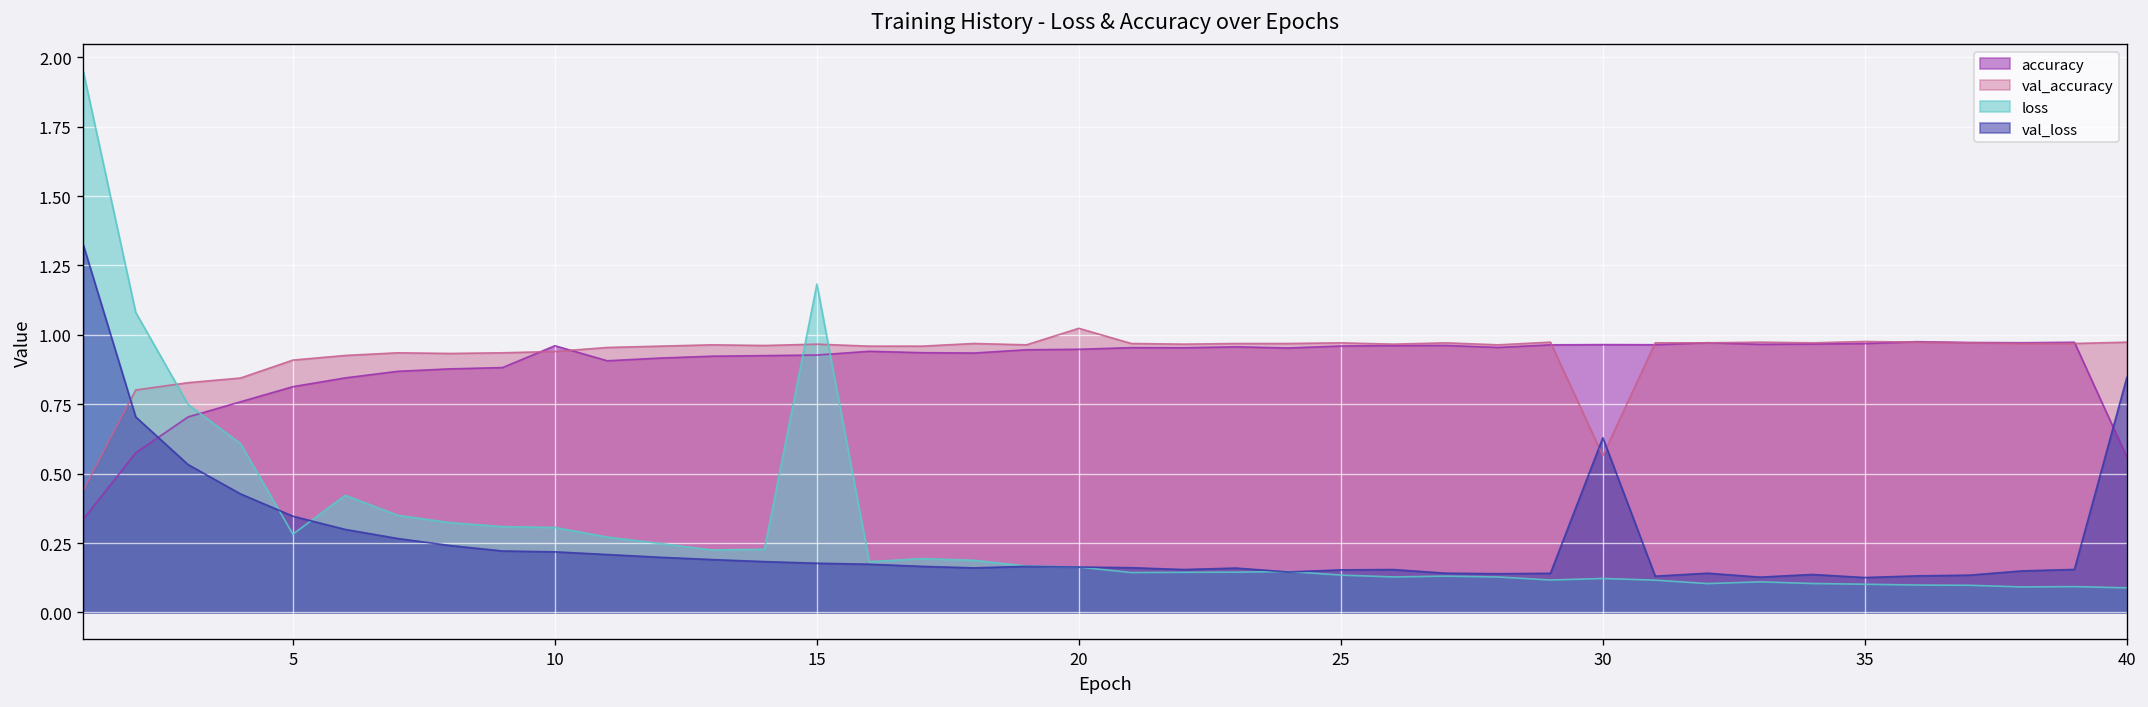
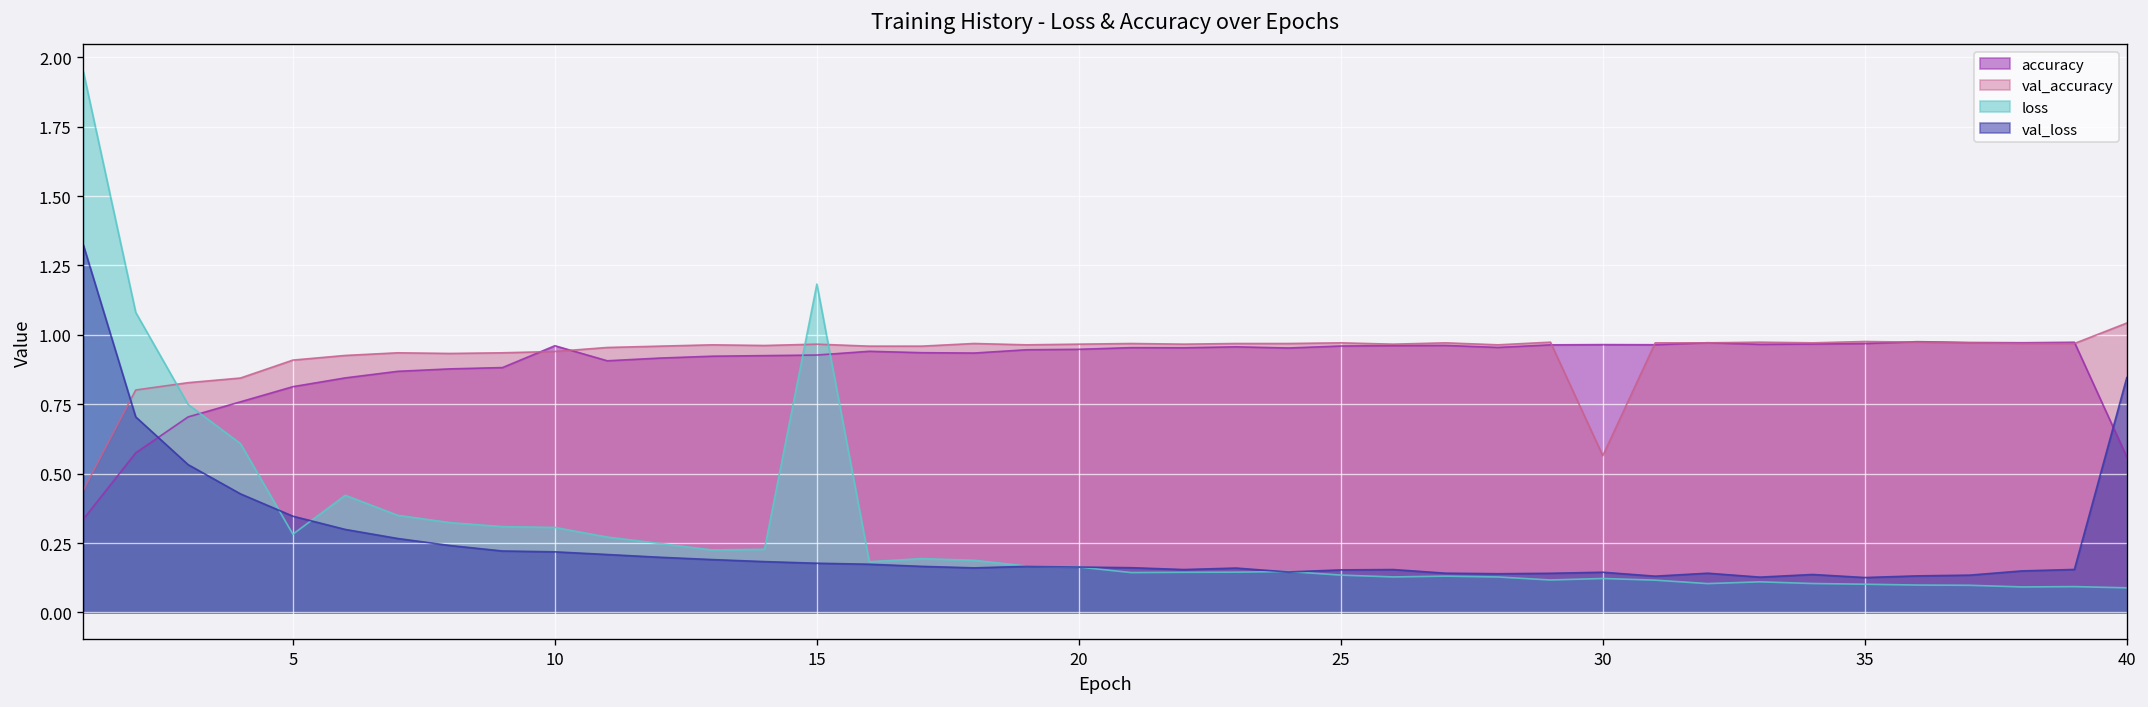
  {
    "accuracy": {
      "5": 0.81,
      "10": 0.96,
      "15": 0.93,
      "20": 0.95,
      "25": 0.96,
      "30": 0.96,
      "40": 0.56
    },
    "val_accuracy": {
      "5": 0.91,
      "10": 0.94,
      "15": 0.97,
-     "20": 1.02,
+     "20": 0.97,
      "25": 0.97,
      "30": 0.56,
-     "40": 0.97
+     "40": 1.04
    },
    "loss": {
      "5": 0.28,
      "10": 0.31,
      "15": 1.18,
      "25": 0.13,
      "30": 0.12,
      "35": 0.10,
      "40": 0.09
    },
    "val_loss": {
      "5": 0.35,
      "10": 0.22,
      "15": 0.18,
      "25": 0.15,
-     "30": 0.63,
+     "30": 0.14,
      "35": 0.13,
      "40": 0.85
    }
  }
